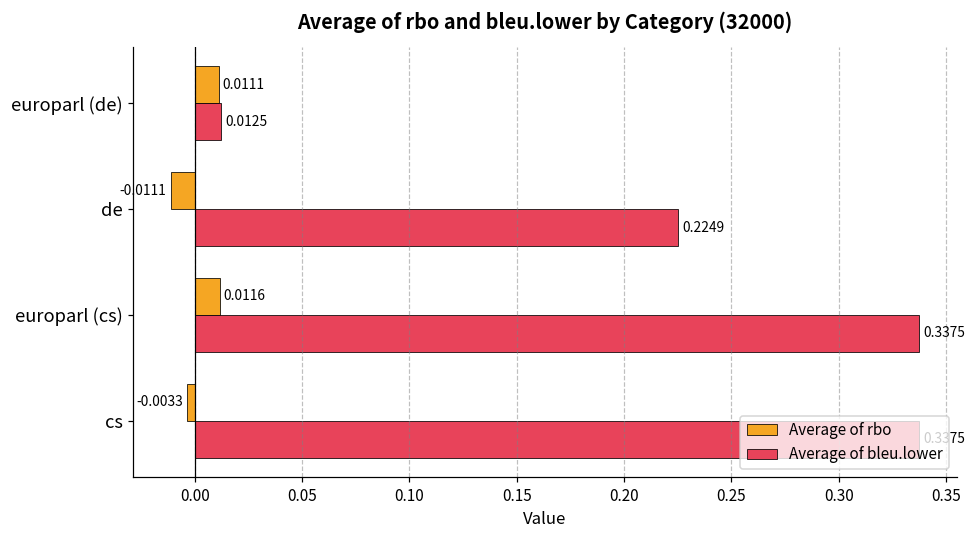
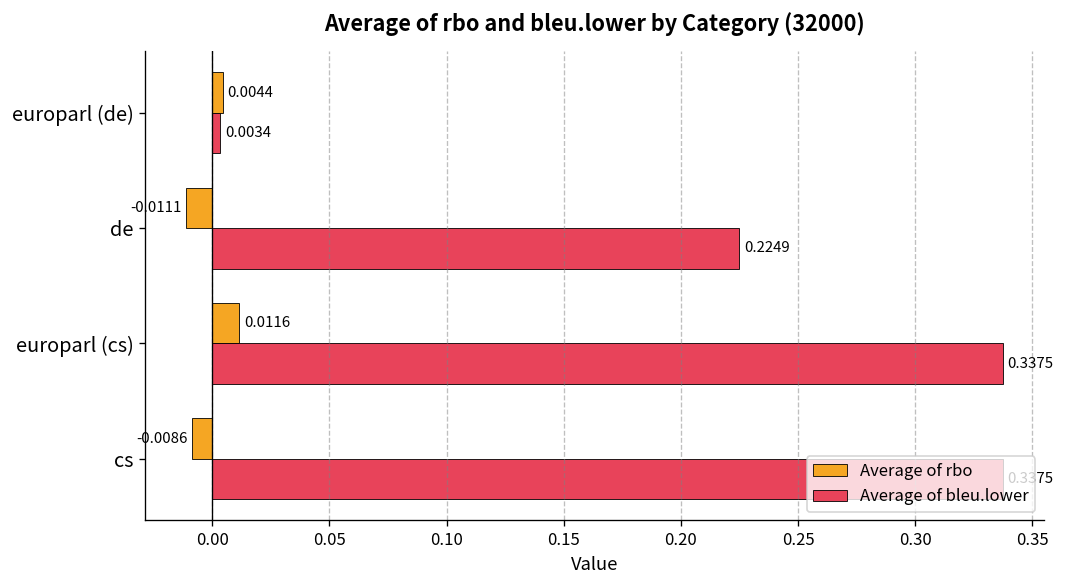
  {
    "Average of rbo": {
-     "europarl (de)": 0.0111,
+     "europarl (de)": 0.0044,
      "de": -0.0111,
      "europarl (cs)": 0.0116,
-     "cs": -0.0033
+     "cs": -0.0086
    },
    "Average of bleu.lower": {
-     "europarl (de)": 0.0125,
+     "europarl (de)": 0.0034,
      "de": 0.2249,
      "europarl (cs)": 0.3375
    }
  }
